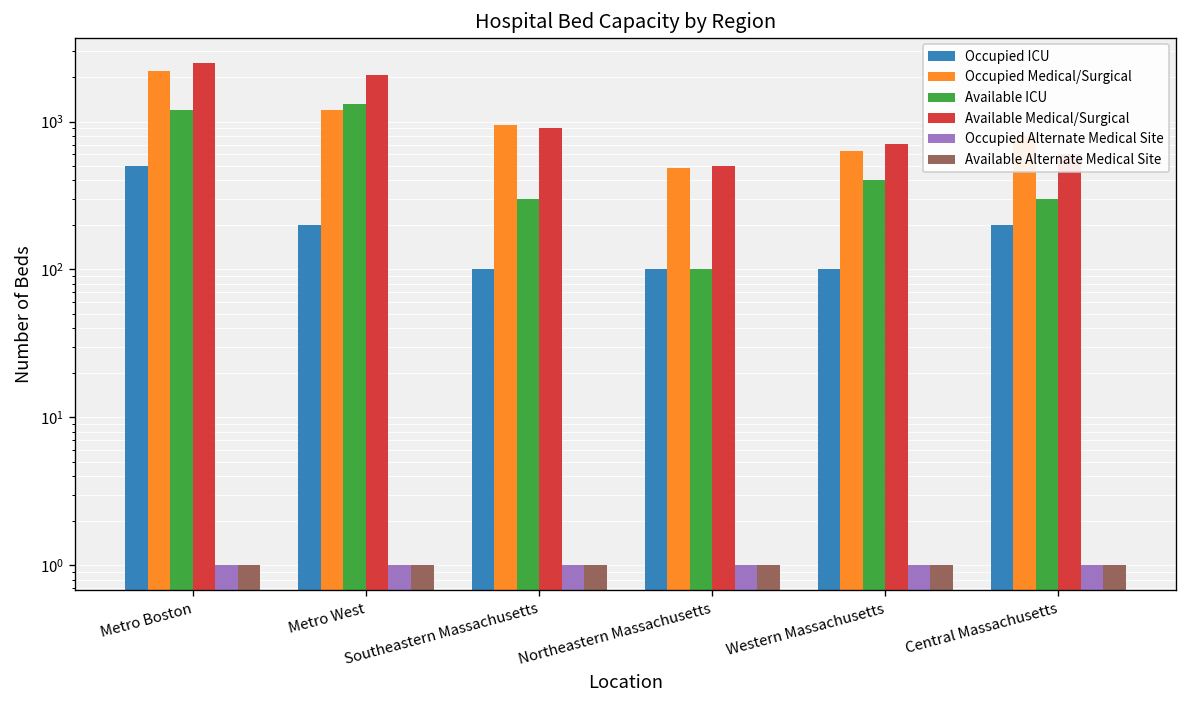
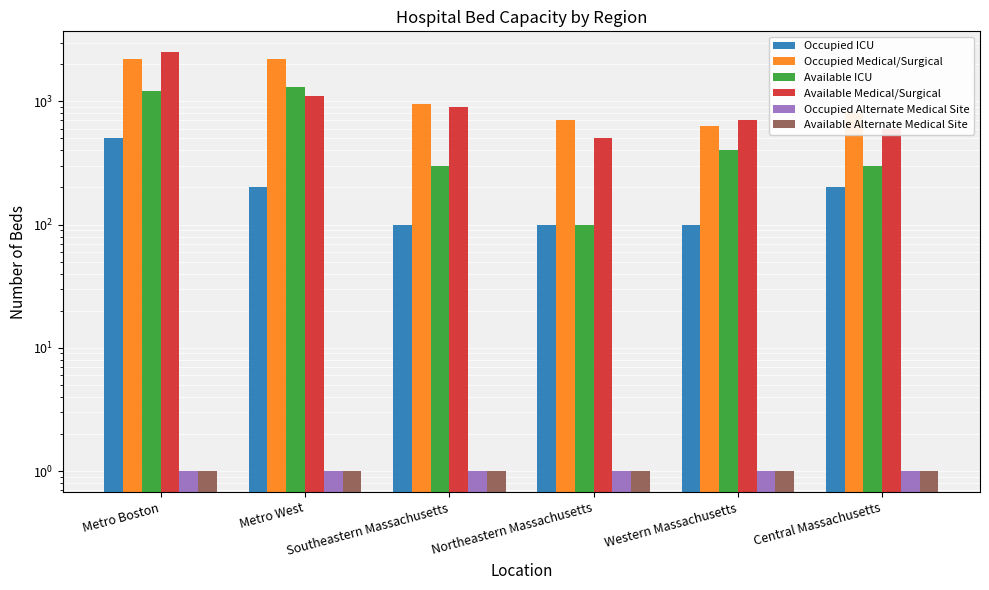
  {
    "Occupied ICU": {
      "Metro Boston": 500,
      "Metro West": 200,
      "Southeastern Massachusetts": 100,
      "Northeastern Massachusetts": 100,
      "Western Massachusetts": 100,
      "Central Massachusetts": 200
    },
    "Occupied Medical/Surgical": {
      "Metro Boston": 2200,
-     "Metro West": 1200,
+     "Metro West": 2200,
      "Southeastern Massachusetts": 900,
-     "Northeastern Massachusetts": 490,
+     "Northeastern Massachusetts": 700,
      "Western Massachusetts": 600
    },
    "Available ICU": {
      "Metro Boston": 1200,
      "Metro West": 1300,
      "Southeastern Massachusetts": 300,
      "Northeastern Massachusetts": 100,
      "Western Massachusetts": 400,
      "Central Massachusetts": 300
    },
    "Available Medical/Surgical": {
      "Metro Boston": 2500,
-     "Metro West": 2100,
+     "Metro West": 1100,
      "Southeastern Massachusetts": 900,
      "Northeastern Massachusetts": 500,
      "Western Massachusetts": 700
    },
    "Occupied Alternate Medical Site": {
      "Metro Boston": 1,
      "Metro West": 1,
      "Southeastern Massachusetts": 1,
      "Northeastern Massachusetts": 1,
      "Western Massachusetts": 1,
      "Central Massachusetts": 1
    },
    "Available Alternate Medical Site": {
      "Metro Boston": 1,
      "Metro West": 1,
      "Southeastern Massachusetts": 1,
      "Northeastern Massachusetts": 1,
      "Western Massachusetts": 1,
      "Central Massachusetts": 1
    }
  }
